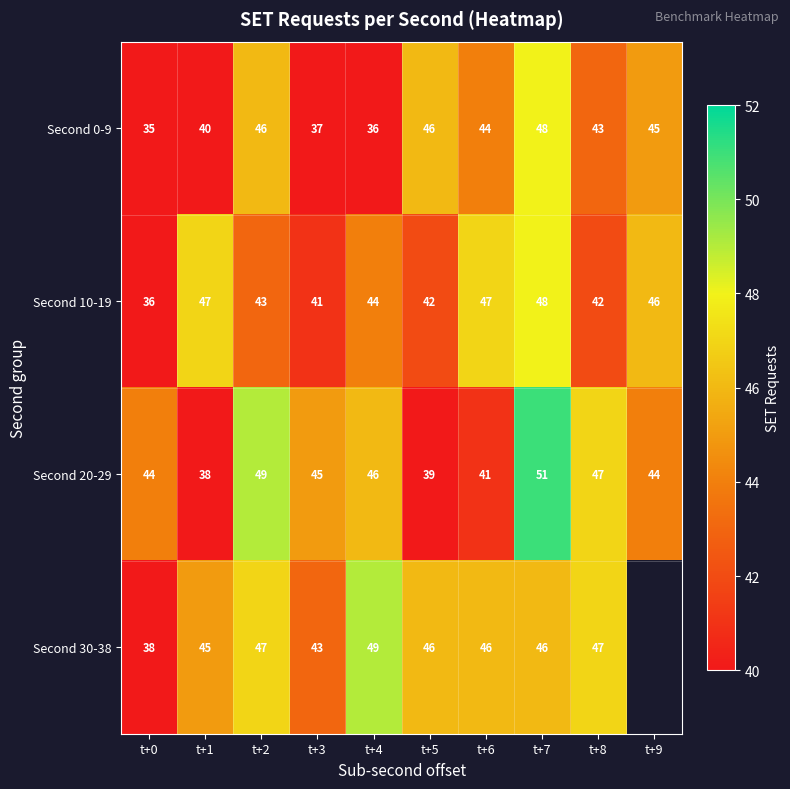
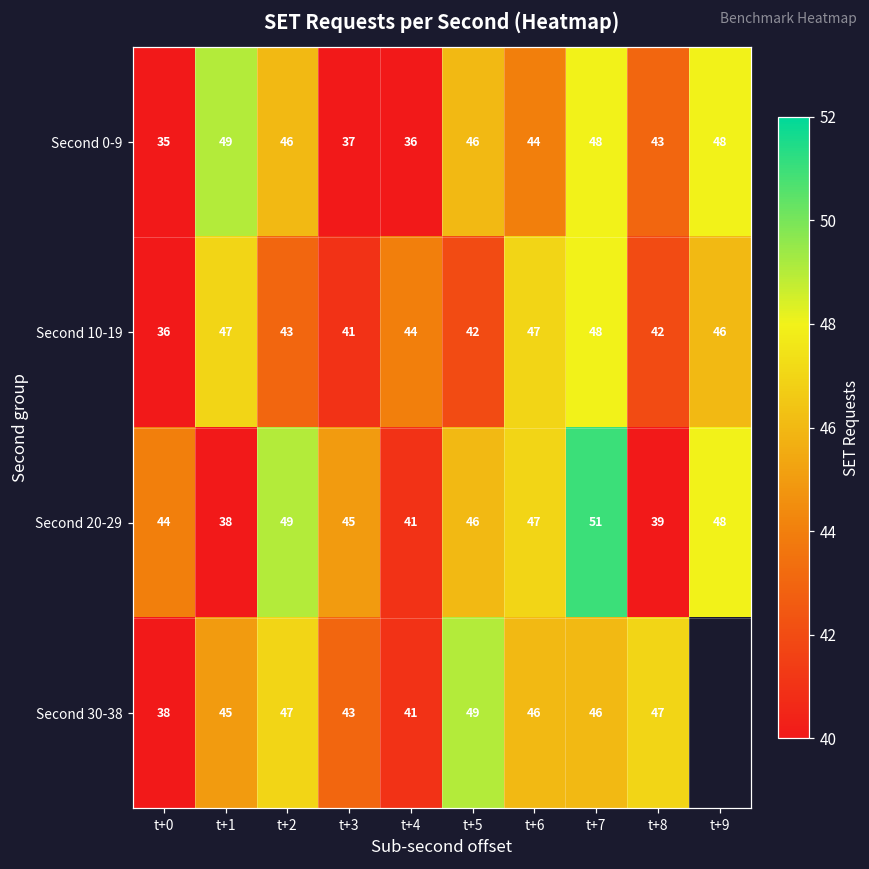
  {
    "Second 0-9": {
      "t+0": 35,
-     "t+1": 40,
+     "t+1": 49,
      "t+2": 46,
      "t+3": 37,
      "t+4": 36,
      "t+5": 46,
      "t+6": 44,
      "t+7": 48,
      "t+8": 43,
-     "t+9": 45
+     "t+9": 48
    },
    "Second 10-19": {
      "t+0": 36,
      "t+1": 47,
      "t+2": 43,
      "t+3": 41,
      "t+4": 44,
      "t+5": 42,
      "t+6": 47,
      "t+7": 48,
      "t+8": 42,
      "t+9": 46
    },
    "Second 20-29": {
      "t+0": 44,
      "t+1": 38,
      "t+2": 49,
      "t+3": 45,
-     "t+4": 46,
-     "t+5": 39,
-     "t+6": 41,
+     "t+4": 41,
+     "t+5": 46,
+     "t+6": 47,
      "t+7": 51,
-     "t+8": 47,
-     "t+9": 44
+     "t+8": 39,
+     "t+9": 48
    },
    "Second 30-38": {
      "t+0": 38,
      "t+1": 45,
      "t+2": 47,
      "t+3": 43,
-     "t+4": 49,
-     "t+5": 46,
+     "t+4": 41,
+     "t+5": 49,
      "t+6": 46,
      "t+7": 46,
      "t+8": 47
    }
  }
